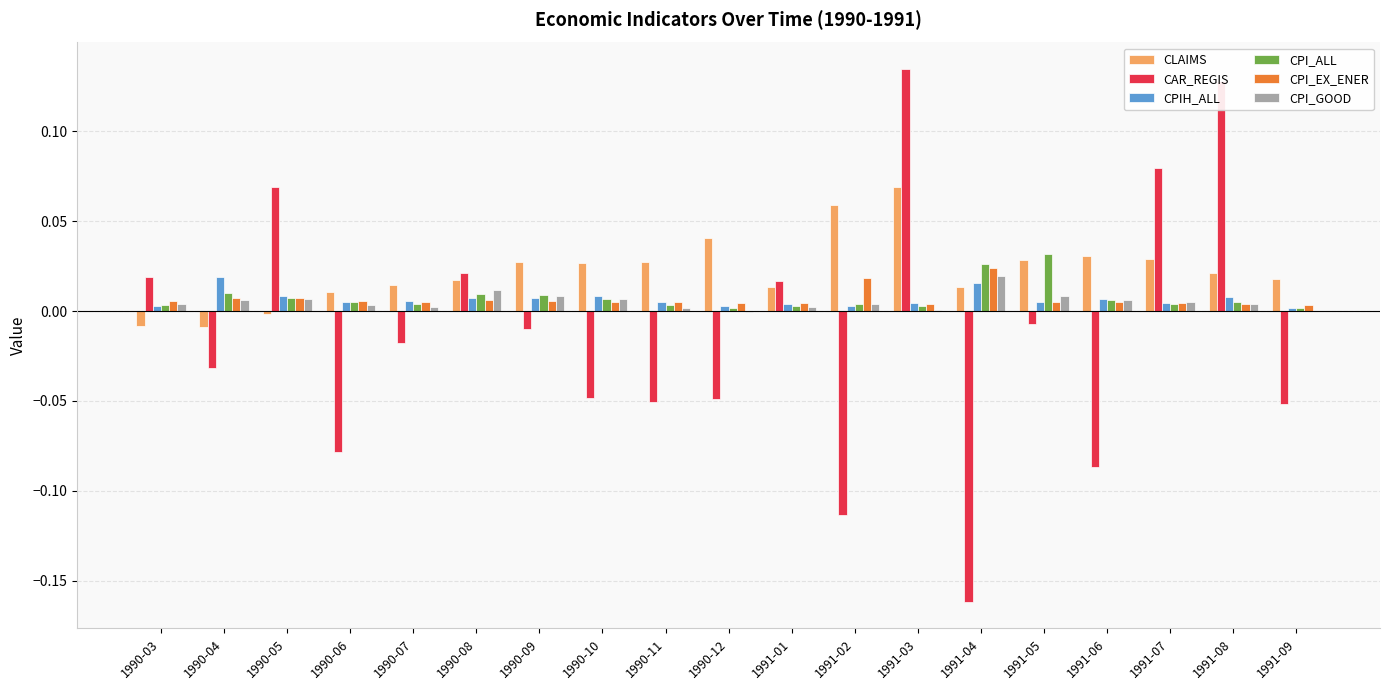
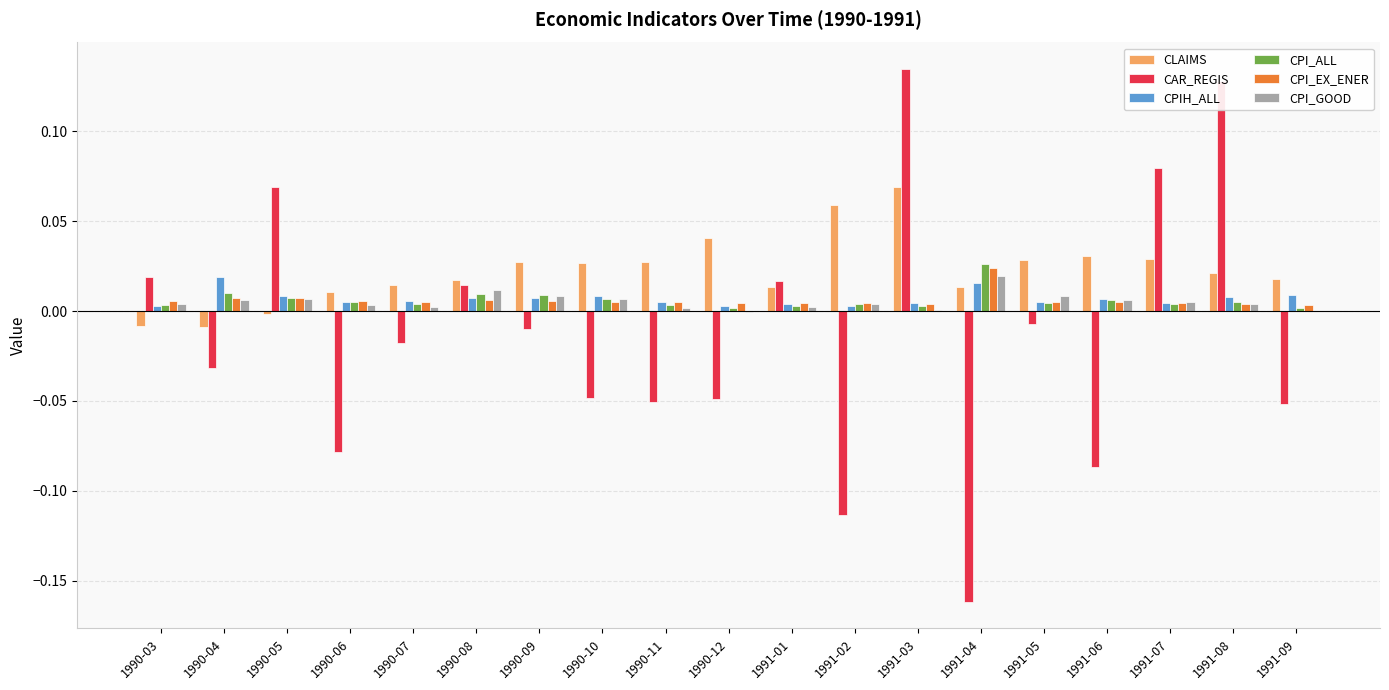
  {
    "CLAIMS": {
      "1990-03": -0.008,
      "1990-04": -0.009,
      "1990-05": -0.002,
      "1990-06": 0.011,
      "1990-07": 0.014,
      "1990-08": 0.017,
      "1990-09": 0.027,
      "1990-10": 0.027,
      "1990-11": 0.027,
      "1990-12": 0.040,
      "1991-01": 0.013,
      "1991-02": 0.059,
      "1991-03": 0.069,
      "1991-04": 0.014,
      "1991-05": 0.029,
      "1991-06": 0.031,
      "1991-07": 0.029,
      "1991-08": 0.021,
      "1991-09": 0.018
    },
    "CAR_REGIS": {
      "1990-03": 0.019,
      "1990-04": -0.032,
      "1990-05": 0.069,
      "1990-06": -0.078,
      "1990-07": -0.018,
-     "1990-08": 0.021,
+     "1990-08": 0.014,
      "1990-09": -0.010,
      "1990-10": -0.049,
      "1990-11": -0.050,
      "1990-12": -0.049,
      "1991-01": 0.017,
      "1991-02": -0.114,
      "1991-03": 0.134,
      "1991-04": -0.162,
      "1991-05": -0.007,
      "1991-06": -0.087,
      "1991-07": 0.079,
      "1991-09": -0.052
    },
    "CPIH_ALL": {
      "1990-03": 0.003,
      "1990-04": 0.019,
      "1990-05": 0.008,
      "1990-06": 0.005,
      "1990-07": 0.006,
      "1990-08": 0.007,
      "1990-09": 0.008,
      "1990-10": 0.008,
      "1990-11": 0.005,
      "1990-12": 0.003,
      "1991-01": 0.004,
      "1991-02": 0.003,
      "1991-03": 0.004,
      "1991-04": 0.015,
      "1991-05": 0.005,
      "1991-06": 0.006,
      "1991-07": 0.004,
      "1991-08": 0.008,
-     "1991-09": 0.002
+     "1991-09": 0.009
    },
    "CPI_ALL": {
      "1990-03": 0.004,
      "1990-04": 0.010,
      "1990-05": 0.007,
      "1990-06": 0.005,
      "1990-07": 0.004,
      "1990-08": 0.009,
      "1990-09": 0.009,
      "1990-10": 0.007,
      "1990-11": 0.003,
      "1990-12": 0.002,
      "1991-01": 0.003,
      "1991-02": 0.004,
      "1991-03": 0.003,
      "1991-04": 0.026,
-     "1991-05": 0.032,
+     "1991-05": 0.004,
      "1991-06": 0.006,
      "1991-07": 0.004,
      "1991-08": 0.005,
      "1991-09": 0.002
    },
    "CPI_EX_ENER": {
      "1990-03": 0.006,
      "1990-04": 0.007,
      "1990-05": 0.007,
      "1990-06": 0.005,
      "1990-07": 0.005,
      "1990-08": 0.006,
      "1990-09": 0.006,
      "1990-10": 0.005,
      "1990-11": 0.005,
      "1990-12": 0.004,
      "1991-01": 0.004,
-     "1991-02": 0.018,
+     "1991-02": 0.004,
      "1991-03": 0.004,
      "1991-04": 0.024,
      "1991-05": 0.005,
      "1991-06": 0.005,
      "1991-07": 0.004,
      "1991-08": 0.004,
      "1991-09": 0.003
    },
    "CPI_GOOD": {
      "1990-03": 0.004,
      "1990-04": 0.006,
      "1990-05": 0.007,
      "1990-06": 0.003,
      "1990-07": 0.002,
      "1990-08": 0.012,
      "1990-09": 0.008,
      "1990-10": 0.006,
      "1990-11": 0.002,
      "1991-01": 0.002,
      "1991-02": 0.004,
      "1991-04": 0.020,
      "1991-05": 0.008,
      "1991-06": 0.006,
      "1991-07": 0.005,
      "1991-08": 0.004
    }
  }
